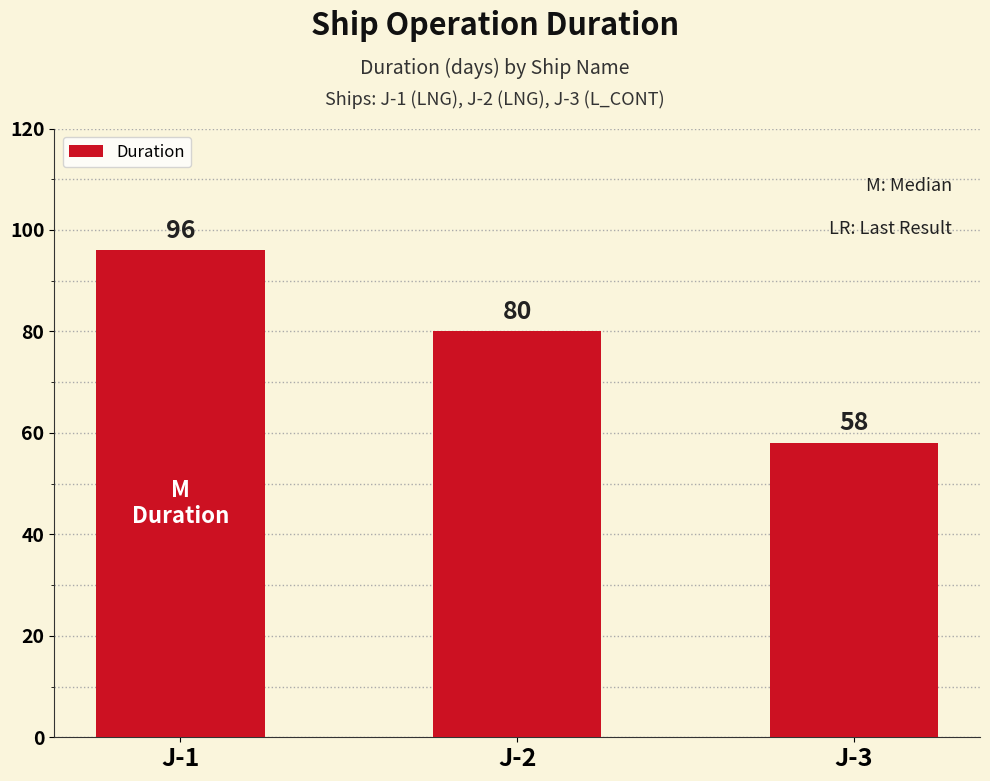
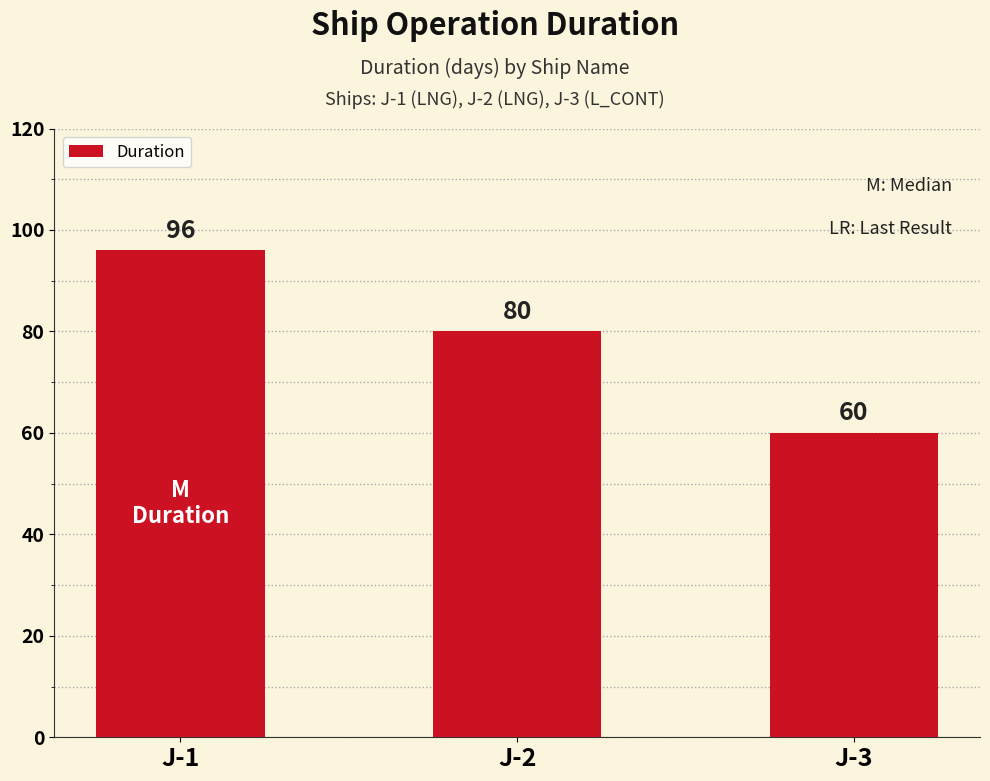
  {
    "J-1": 96,
    "J-2": 80,
-   "J-3": 58
+   "J-3": 60
  }
